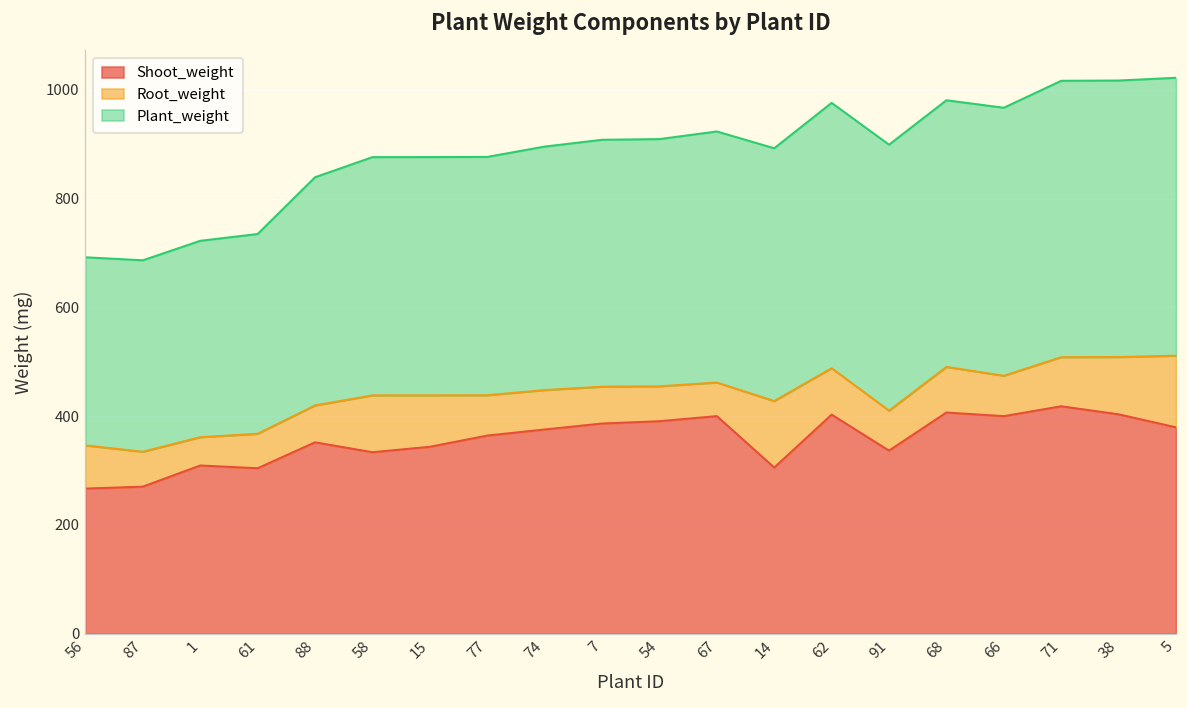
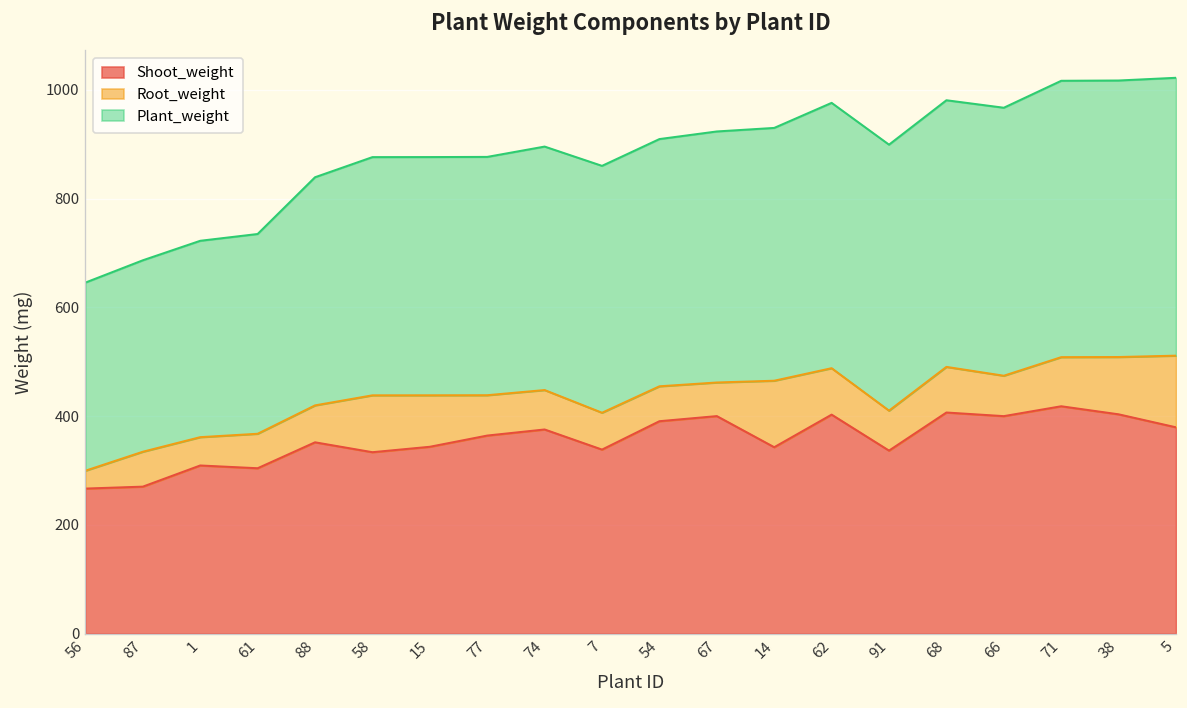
  {
    "Shoot_weight": {
      "56": 270,
      "87": 270,
      "1": 310,
      "61": 300,
      "88": 350,
      "58": 330,
      "15": 340,
      "77": 360,
      "74": 380,
-     "7": 390,
+     "7": 340,
      "54": 390,
      "67": 400,
-     "14": 310,
+     "14": 340,
      "62": 400,
      "91": 340,
      "68": 410,
      "66": 400,
      "71": 420,
      "38": 400,
      "5": 380
    },
    "Root_weight": {
-     "56": 80,
+     "56": 30,
      "87": 60,
      "1": 50,
      "61": 60,
      "88": 70,
      "58": 100,
      "15": 90,
      "77": 70,
      "74": 70,
      "7": 70,
      "54": 60,
      "67": 60,
      "14": 120,
      "62": 90,
      "91": 70,
      "68": 80,
      "66": 70,
      "71": 90,
      "38": 110,
      "5": 130
    },
    "Plant_weight": {
      "56": 350,
      "87": 350,
      "1": 360,
      "61": 370,
      "88": 420,
      "58": 440,
      "15": 440,
      "77": 440,
      "74": 450,
      "7": 450,
      "54": 450,
      "67": 460,
      "14": 460,
      "62": 490,
      "91": 490,
      "68": 490,
      "66": 490,
      "71": 510,
      "38": 510,
      "5": 510
    }
  }
